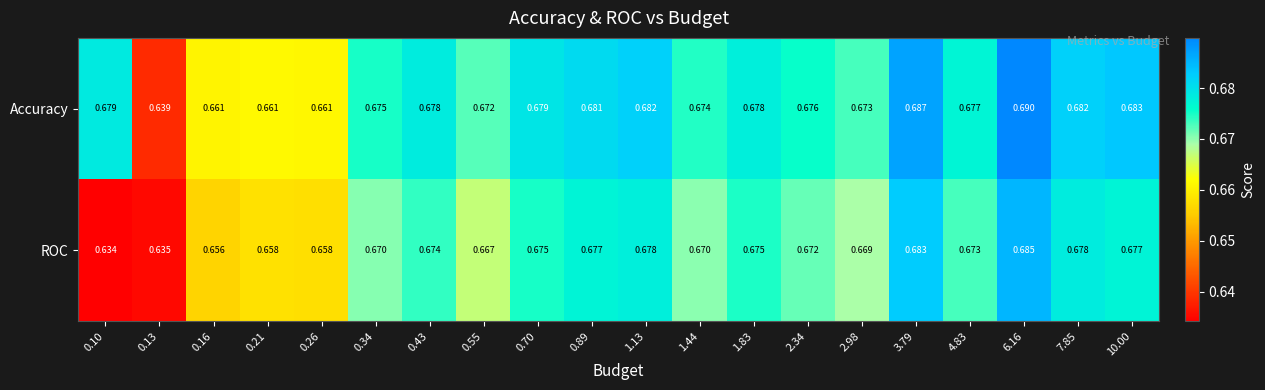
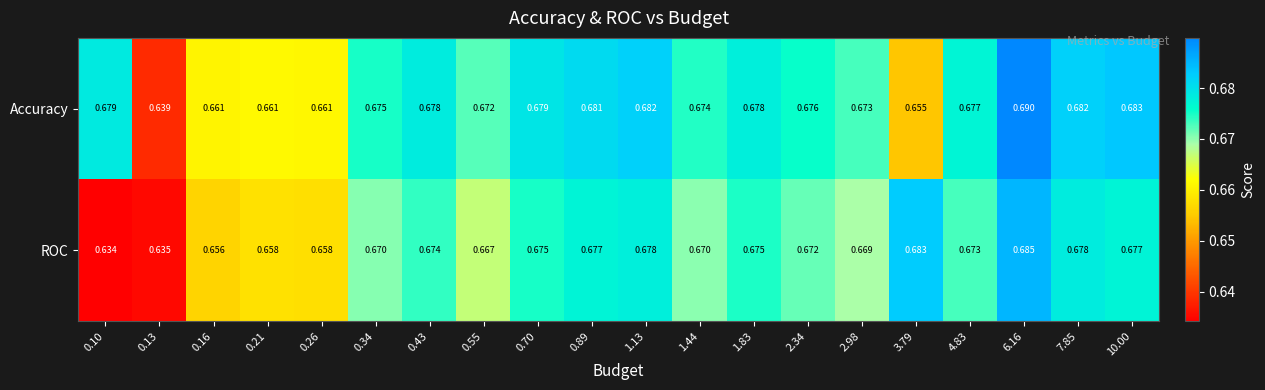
  {
    "Accuracy": {
      "0.10": 0.679,
      "0.13": 0.639,
      "0.16": 0.661,
      "0.21": 0.661,
      "0.26": 0.661,
      "0.34": 0.675,
      "0.43": 0.678,
      "0.55": 0.672,
      "0.70": 0.679,
      "0.89": 0.681,
      "1.13": 0.682,
      "1.44": 0.674,
      "1.83": 0.678,
      "2.34": 0.676,
      "2.98": 0.673,
-     "3.79": 0.687,
+     "3.79": 0.655,
      "4.83": 0.677,
      "6.16": 0.690,
      "7.85": 0.682
    },
    "ROC": {
      "0.10": 0.634,
      "0.13": 0.635,
      "0.16": 0.656,
      "0.21": 0.658,
      "0.26": 0.658,
      "0.34": 0.670,
      "0.43": 0.674,
      "0.55": 0.667,
      "0.70": 0.675,
      "0.89": 0.677,
      "1.13": 0.678,
      "1.44": 0.670,
      "1.83": 0.675,
      "2.34": 0.672,
      "2.98": 0.669,
      "3.79": 0.683,
      "4.83": 0.673,
      "6.16": 0.685,
      "7.85": 0.678,
      "10.00": 0.677
    }
  }
